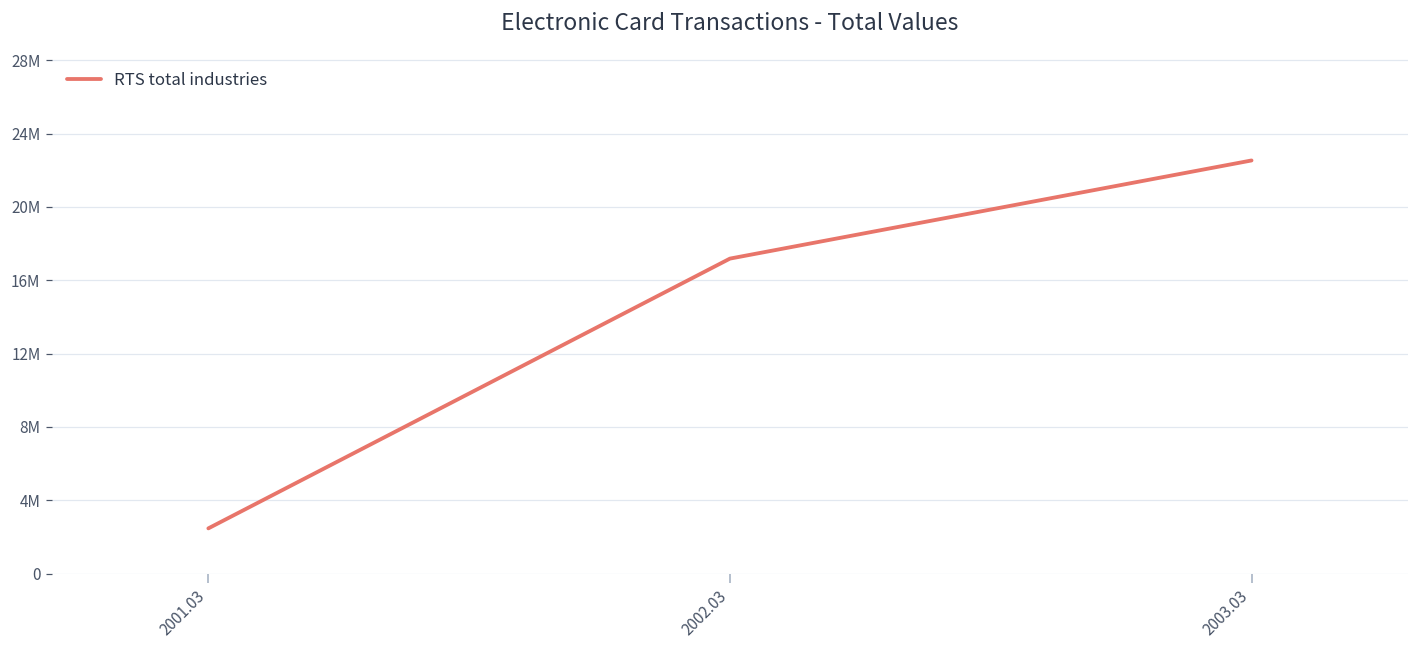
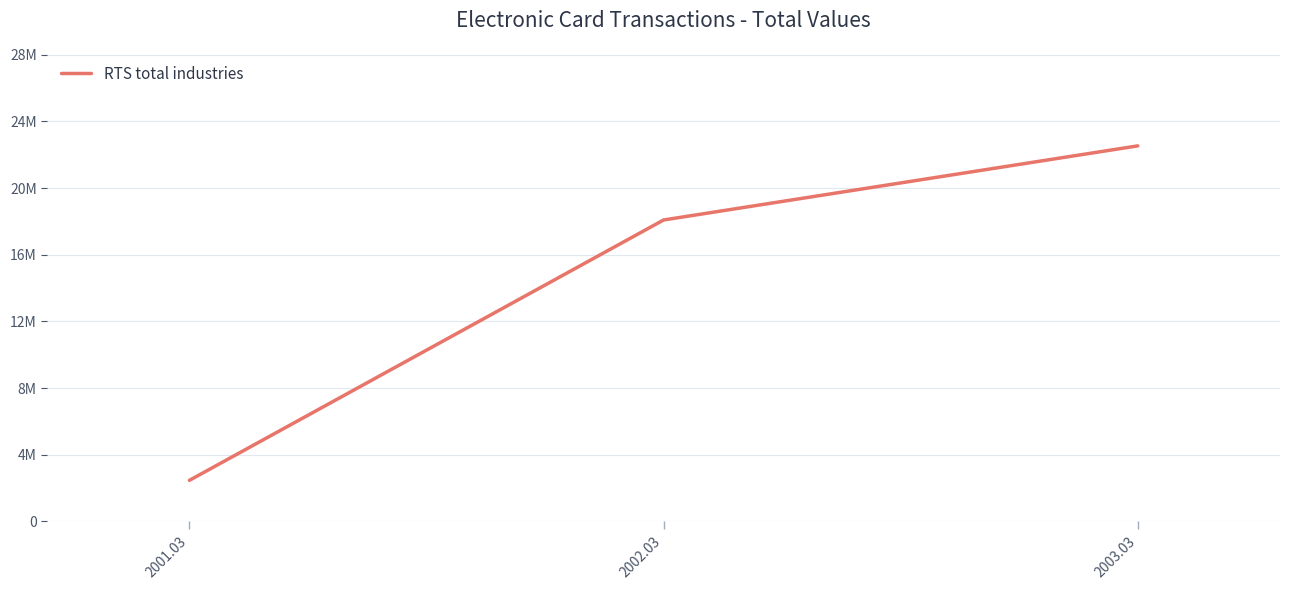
  {
    "2001.03": 2500000,
-   "2002.03": 17200000,
+   "2002.03": 18100000,
    "2003.03": 22500000
  }
